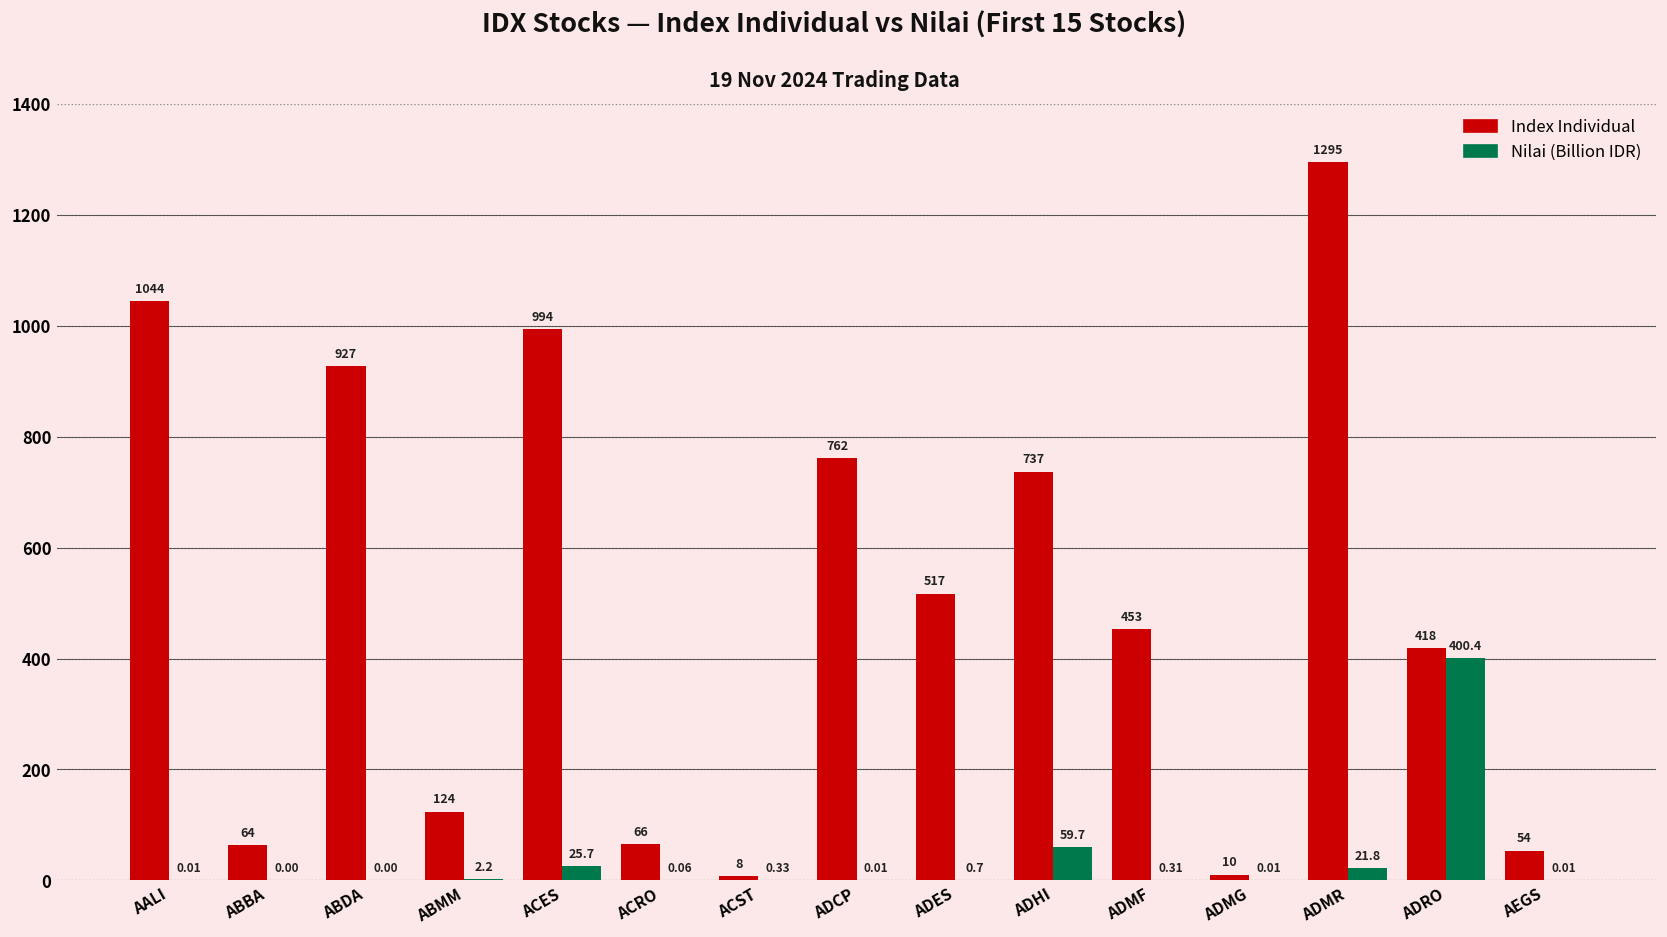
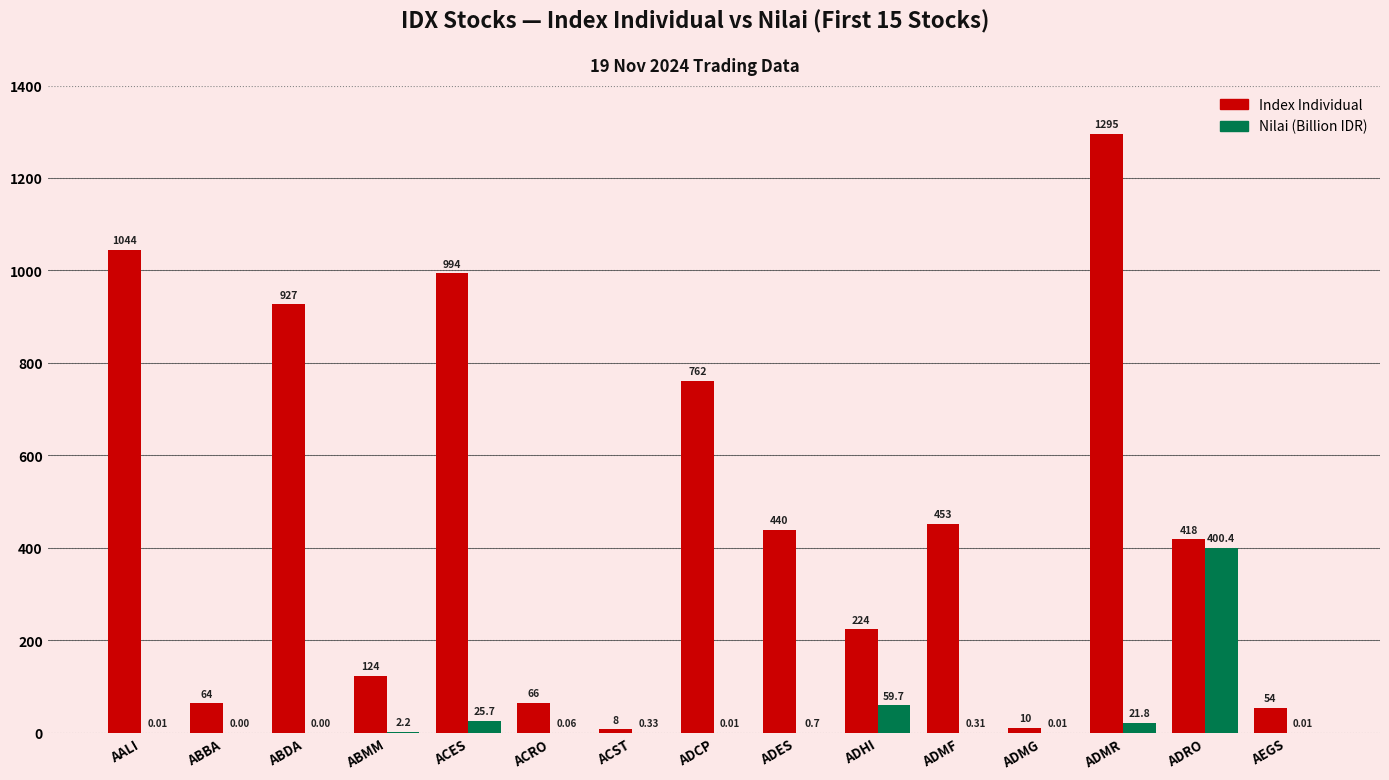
  {
    "Index Individual": {
      "AALI": 1044,
      "ABBA": 64,
      "ABDA": 927,
      "ABMM": 124,
      "ACES": 994,
      "ACRO": 66,
      "ACST": 8,
      "ADCP": 762,
-     "ADES": 517,
-     "ADHI": 737,
+     "ADES": 440,
+     "ADHI": 224,
      "ADMF": 453,
      "ADMG": 10,
      "ADMR": 1295,
      "ADRO": 418,
      "AEGS": 54
    },
    "Nilai (Billion IDR)": {
      "AALI": 0.01,
      "ABBA": 0.00,
      "ABDA": 0.00,
      "ABMM": 2.2,
      "ACES": 25.7,
      "ACRO": 0.06,
      "ACST": 0.33,
      "ADCP": 0.01,
      "ADES": 0.7,
      "ADHI": 59.7,
      "ADMF": 0.31,
      "ADMG": 0.01,
      "ADMR": 21.8,
      "ADRO": 400.4,
      "AEGS": 0.01
    }
  }
